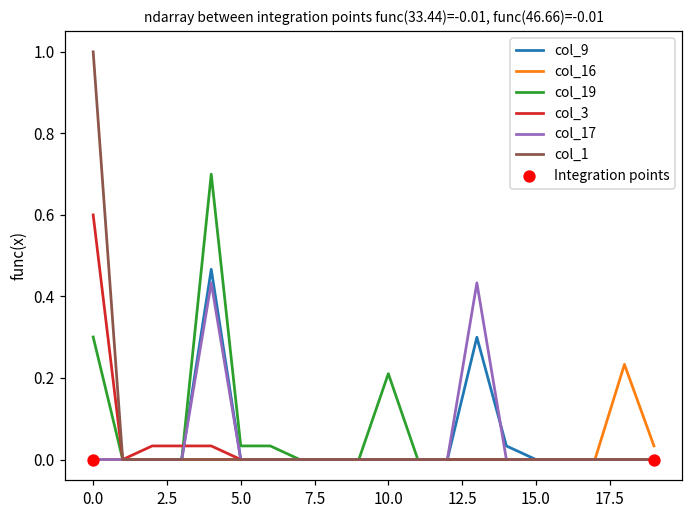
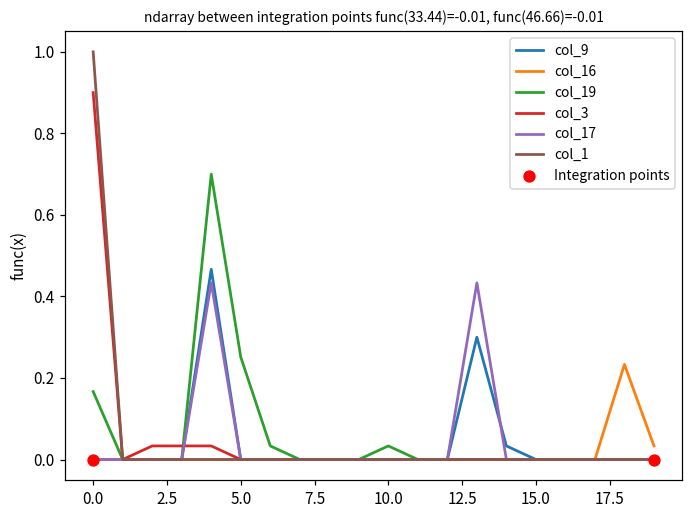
  {
    "col_19": {
-     "0.0": 0.30,
-     "5.0": 0.03,
-     "10.0": 0.21
+     "0.0": 0.17,
+     "5.0": 0.25,
+     "10.0": 0.03
    },
    "col_3": {
-     "0.0": 0.6
+     "0.0": 0.9
    },
    "col_1": {
      "0.0": 1.00
    }
  }
